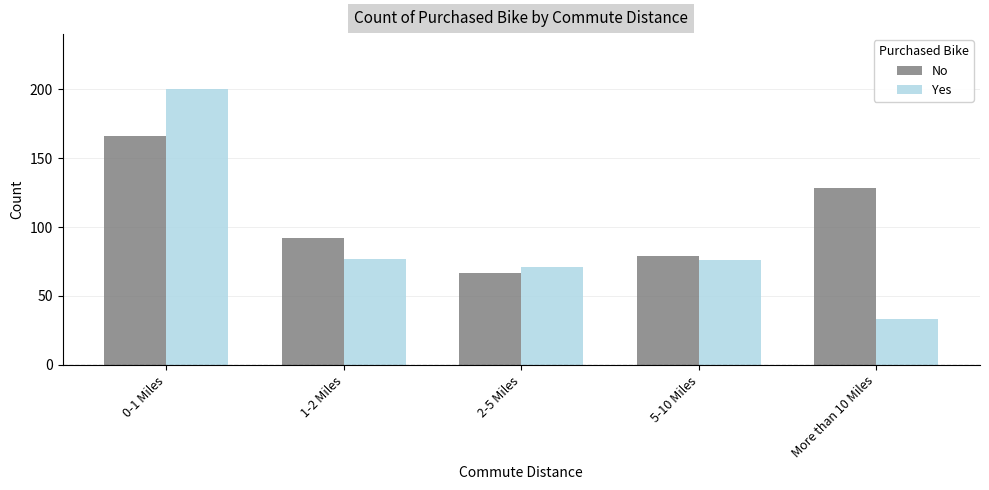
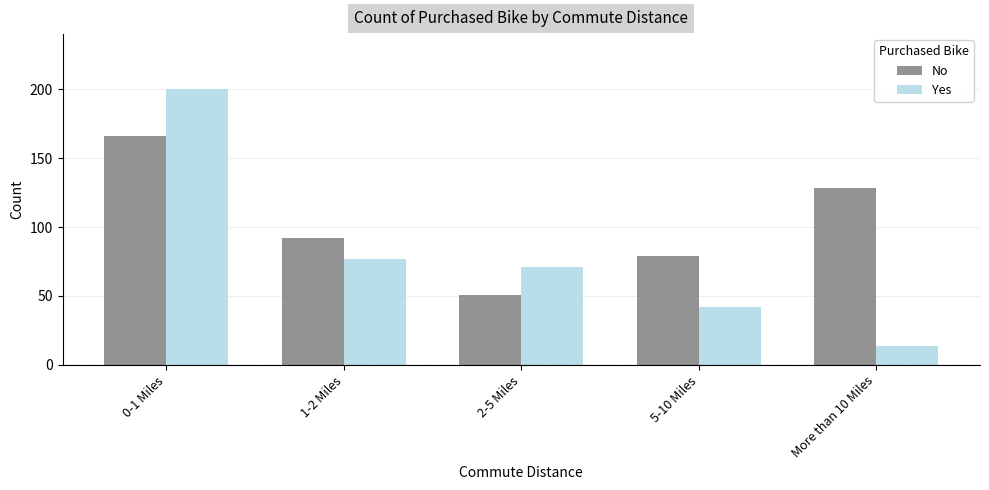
  {
    "No": {
      "0-1 Miles": 166,
      "1-2 Miles": 92,
-     "2-5 Miles": 67,
+     "2-5 Miles": 51,
      "5-10 Miles": 79,
      "More than 10 Miles": 128
    },
    "Yes": {
      "0-1 Miles": 200,
      "1-2 Miles": 77,
      "2-5 Miles": 71,
-     "5-10 Miles": 76,
-     "More than 10 Miles": 33
+     "5-10 Miles": 42,
+     "More than 10 Miles": 14
    }
  }
